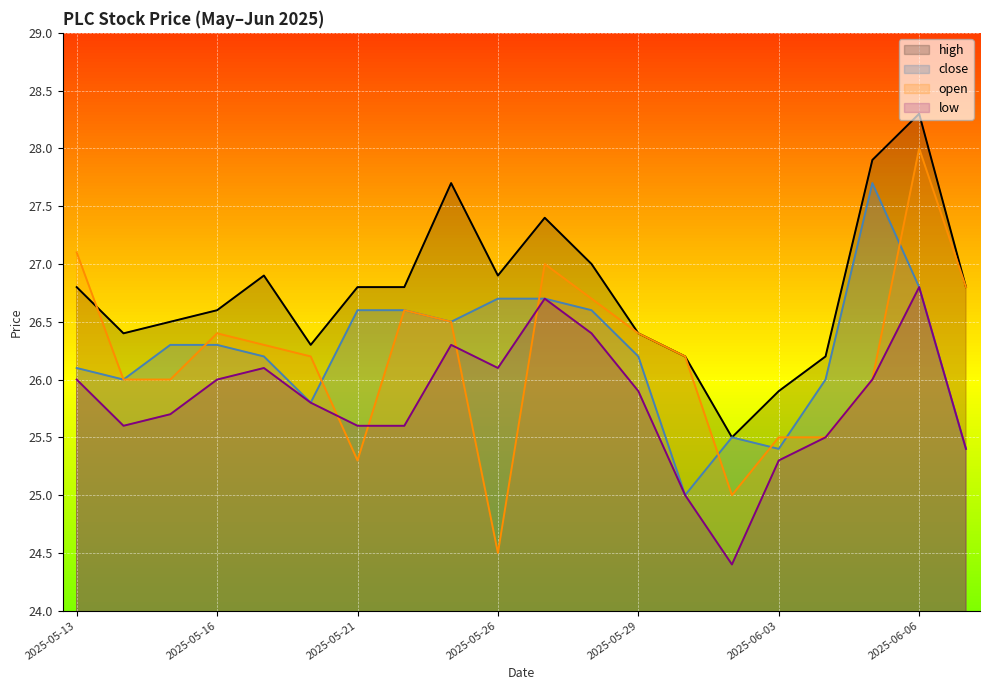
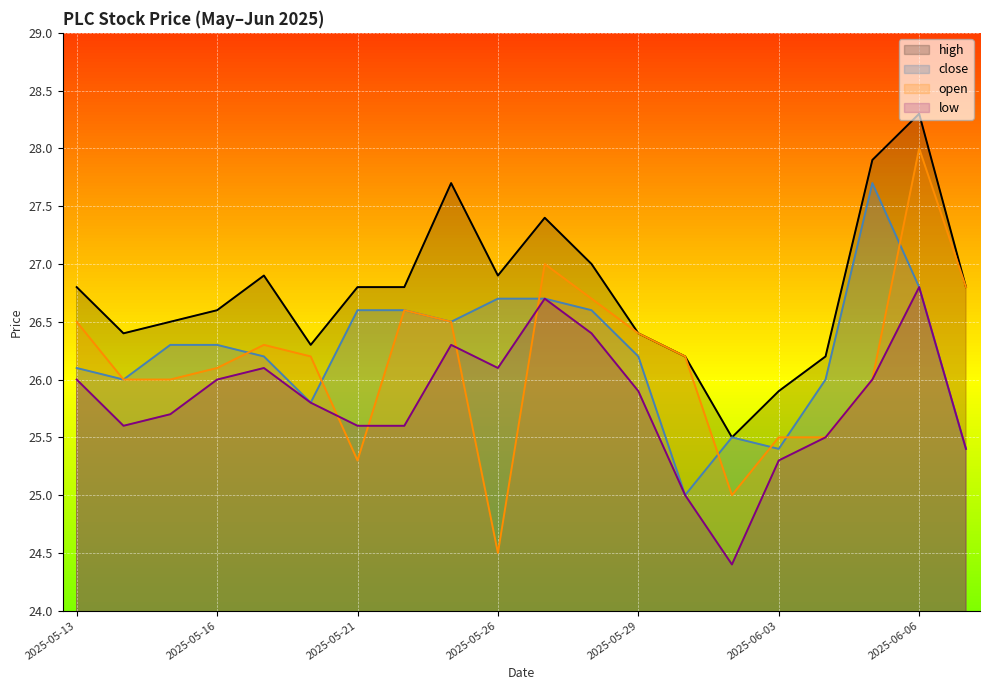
  {
    "open": {
-     "2025-05-13": 27.1,
-     "2025-05-16": 26.4,
+     "2025-05-13": 26.5,
+     "2025-05-16": 26.1,
      "2025-05-21": 25.3,
      "2025-05-26": 24.5,
      "2025-06-03": 25.5,
      "2025-06-06": 28.0
    }
  }
